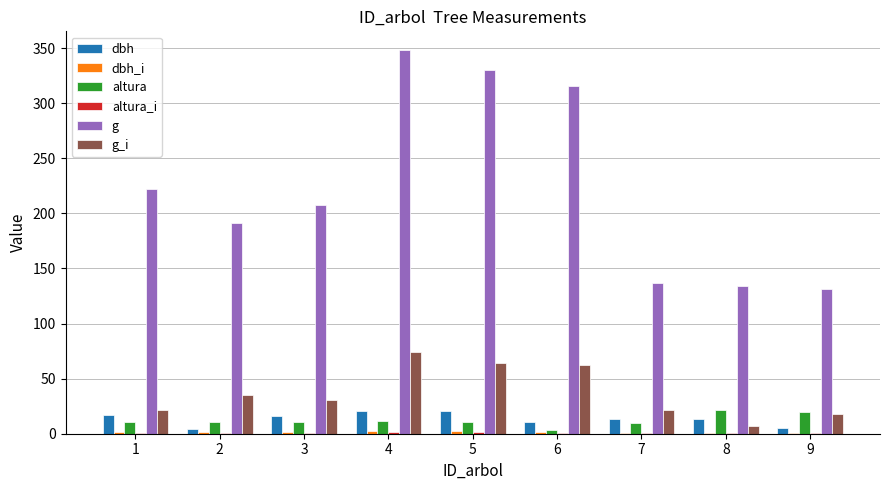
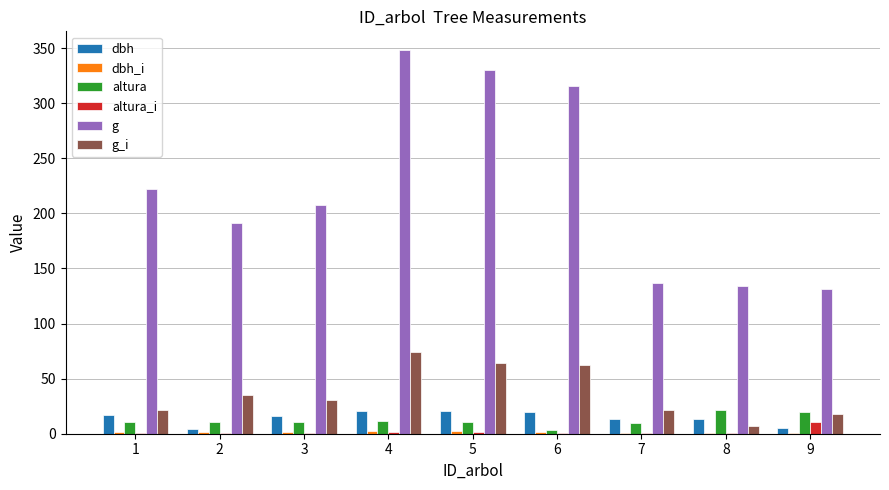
  {
    "dbh": {
      "1": 17,
      "2": 5,
      "3": 16,
      "4": 21,
      "5": 21,
-     "6": 11,
+     "6": 20,
      "7": 13,
      "8": 13,
      "9": 5
    },
    "dbh_i": {
      "4": 2
    },
    "altura": {
      "1": 10,
      "2": 10,
      "3": 10,
      "4": 11,
      "5": 11,
      "6": 4,
      "7": 10,
      "8": 22,
      "9": 20
    },
    "altura_i": {
-     "9": 1
+     "9": 10
    },
    "g": {
      "1": 222,
      "2": 191,
      "3": 208,
      "4": 348,
      "5": 331,
      "6": 315,
      "7": 137,
      "8": 134,
      "9": 131
    },
    "g_i": {
      "1": 22,
      "2": 35,
      "3": 31,
      "4": 74,
      "5": 64,
      "6": 62,
      "7": 22,
      "8": 7,
      "9": 18
    }
  }
